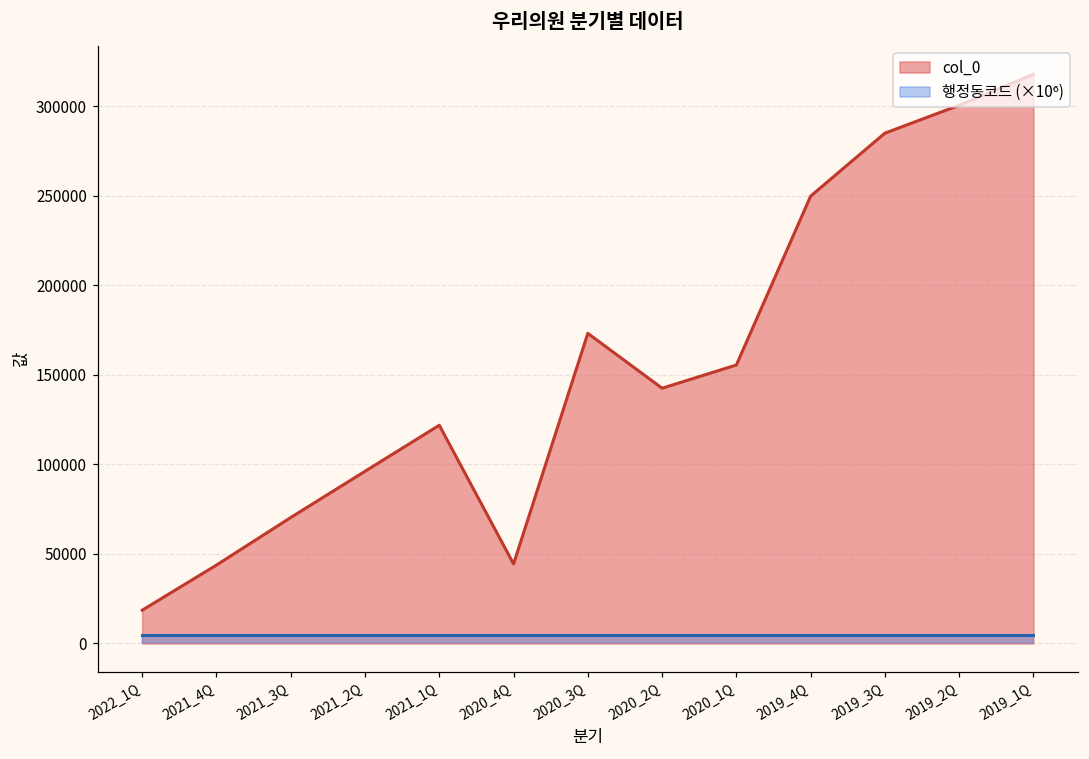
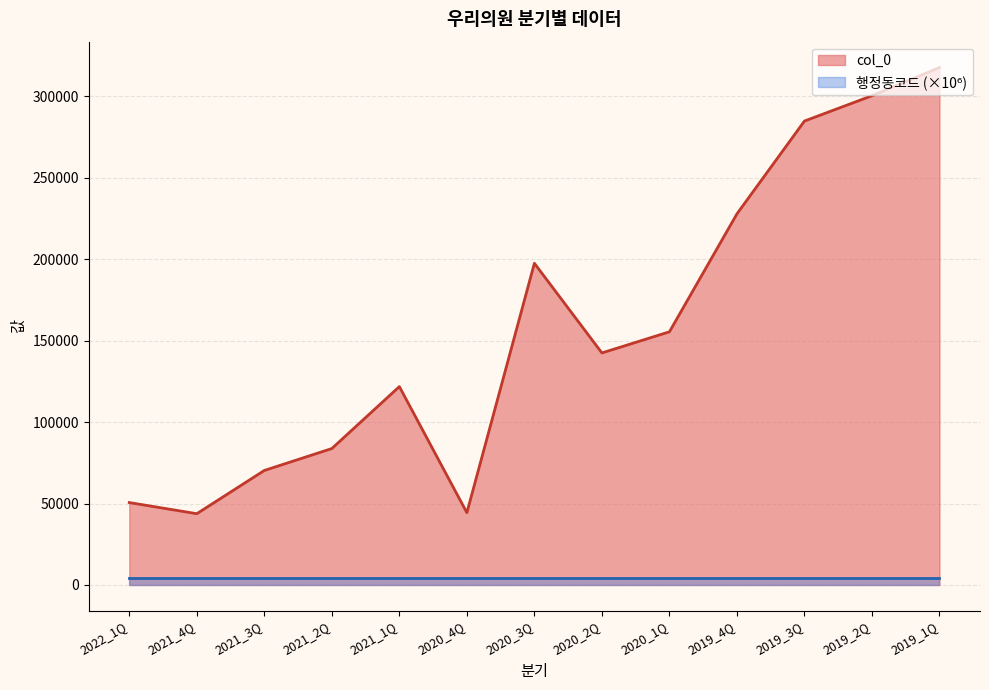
  {
    "col_0": {
-     "2022_1Q": 19000,
+     "2022_1Q": 51000,
      "2021_4Q": 44000,
      "2021_3Q": 70000,
-     "2021_2Q": 96000,
+     "2021_2Q": 84000,
      "2021_1Q": 122000,
      "2020_4Q": 44000,
-     "2020_3Q": 173000,
+     "2020_3Q": 198000,
      "2020_2Q": 143000,
      "2020_1Q": 155000,
-     "2019_4Q": 250000,
+     "2019_4Q": 228000,
      "2019_3Q": 285000,
      "2019_2Q": 300000
    },
    "행정동코드 (×10⁶)": {
      "2022_1Q": 5000,
      "2021_4Q": 5000,
      "2021_3Q": 5000,
      "2021_2Q": 5000,
      "2021_1Q": 5000,
      "2020_4Q": 5000,
      "2020_3Q": 5000,
      "2020_2Q": 5000,
      "2020_1Q": 5000,
      "2019_4Q": 5000,
      "2019_3Q": 5000,
      "2019_2Q": 5000,
      "2019_1Q": 5000
    }
  }
